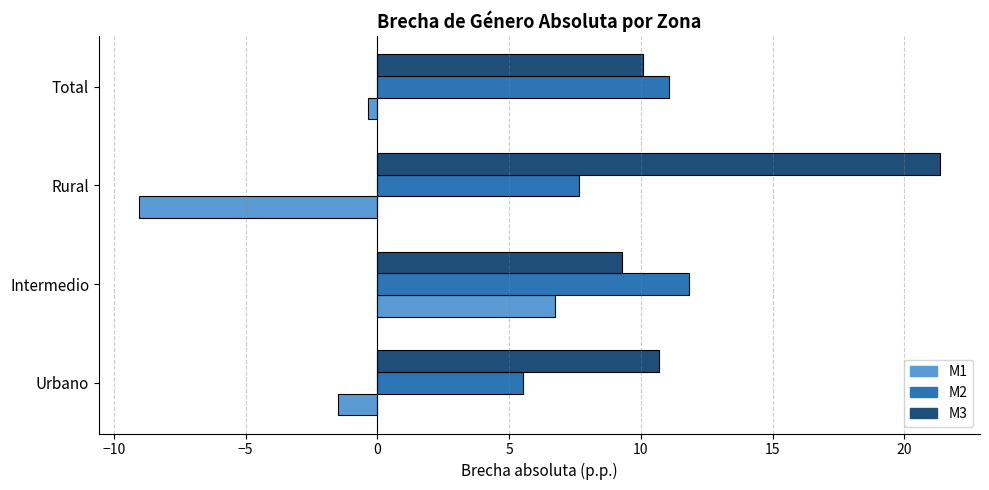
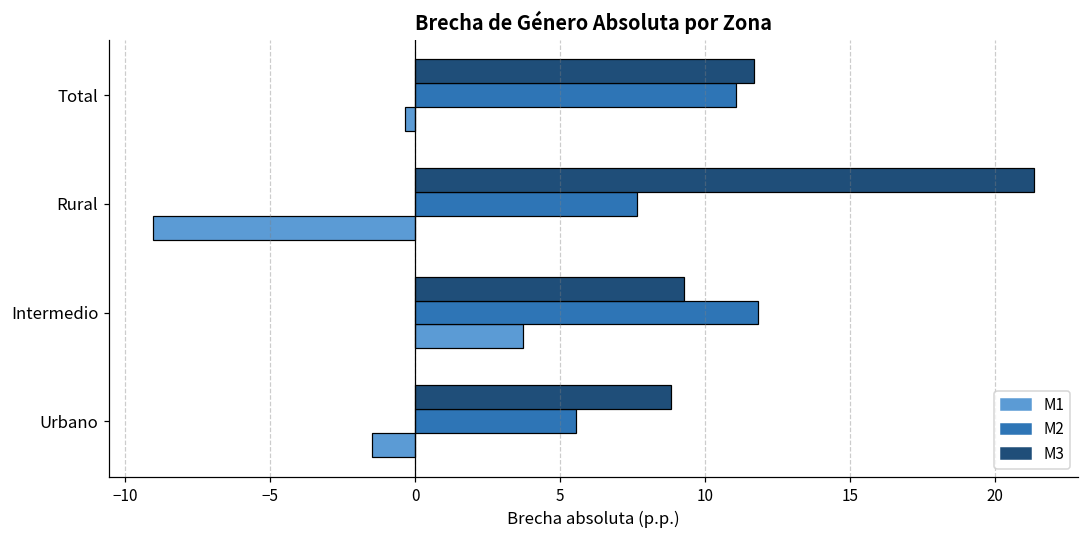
  {
    "M1": {
      "Total": -0.3,
      "Rural": -9.0,
-     "Intermedio": 6.7,
+     "Intermedio": 3.7,
      "Urbano": -1.5
    },
    "M2": {
      "Total": 11.1,
      "Rural": 7.7,
      "Intermedio": 11.8,
      "Urbano": 5.5
    },
    "M3": {
-     "Total": 10.1,
+     "Total": 11.7,
      "Rural": 21.3,
      "Intermedio": 9.3,
-     "Urbano": 10.7
+     "Urbano": 8.8
    }
  }
